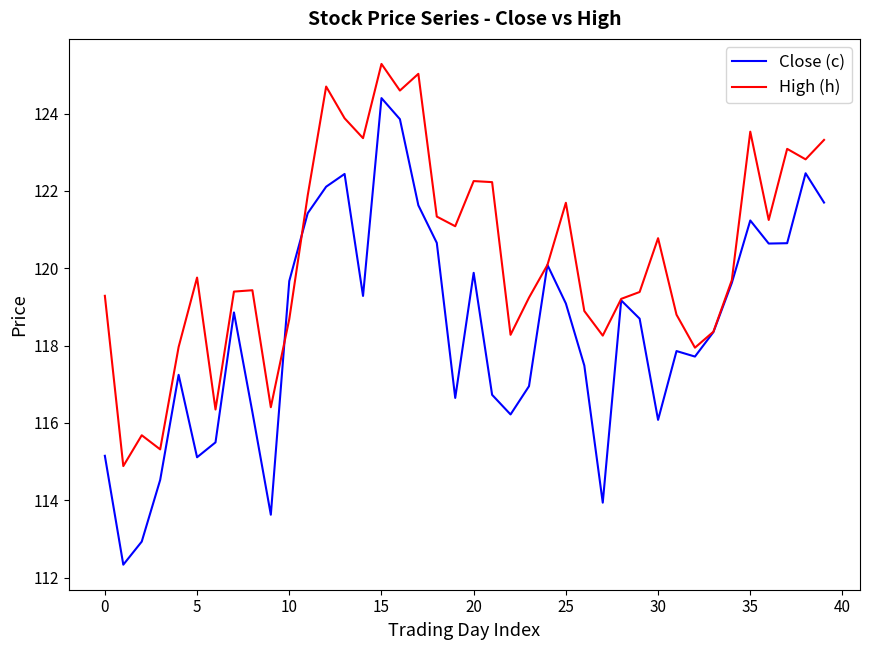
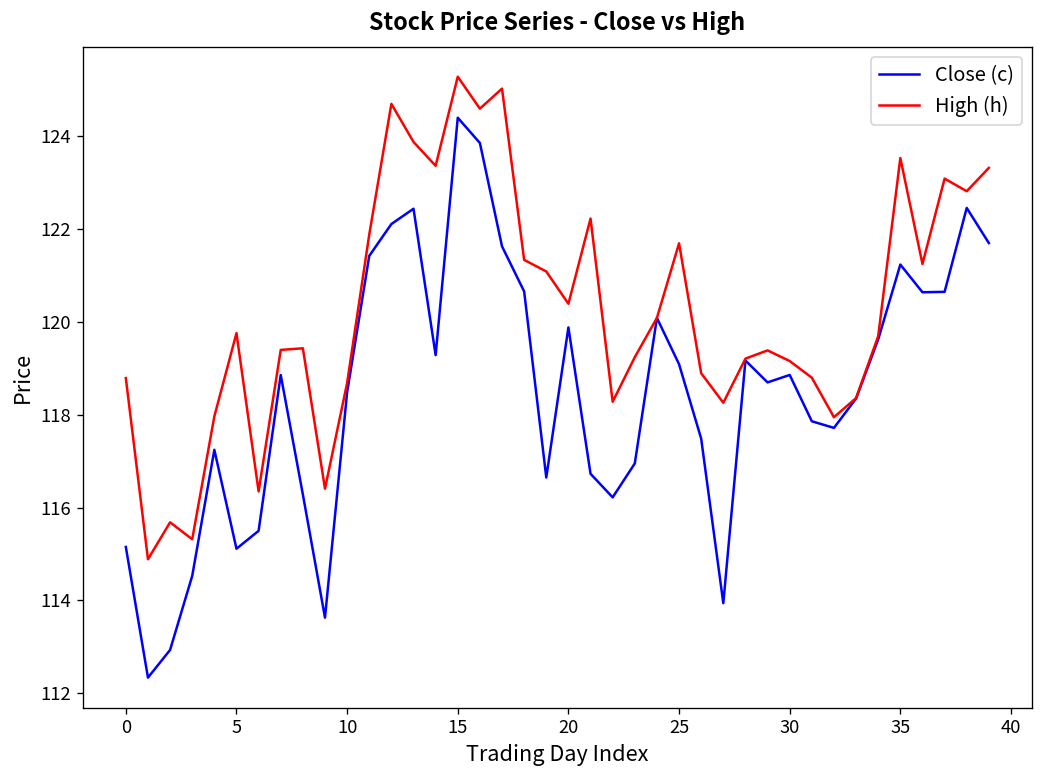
  {
    "Close (c)": {
      "0": 115.2,
      "5": 115.1,
-     "10": 119.7,
+     "10": 118.5,
      "15": 124.4,
      "20": 119.9,
      "25": 119.1,
-     "30": 116.1,
+     "30": 118.9,
      "35": 121.2
    },
    "High (h)": {
-     "0": 119.3,
+     "0": 118.8,
      "5": 119.8,
      "10": 118.7,
      "15": 125.3,
-     "20": 122.3,
+     "20": 120.4,
      "25": 121.7,
-     "30": 120.8,
+     "30": 119.2,
      "35": 123.5
    }
  }
